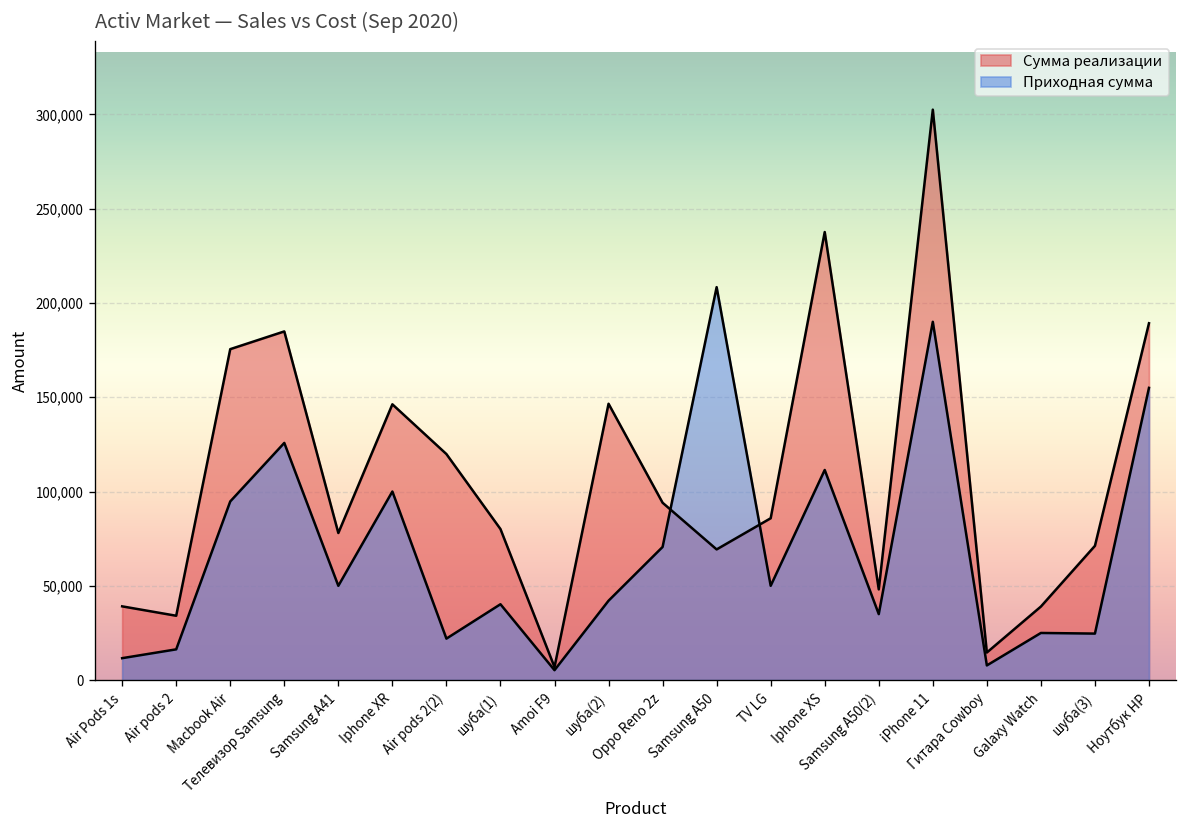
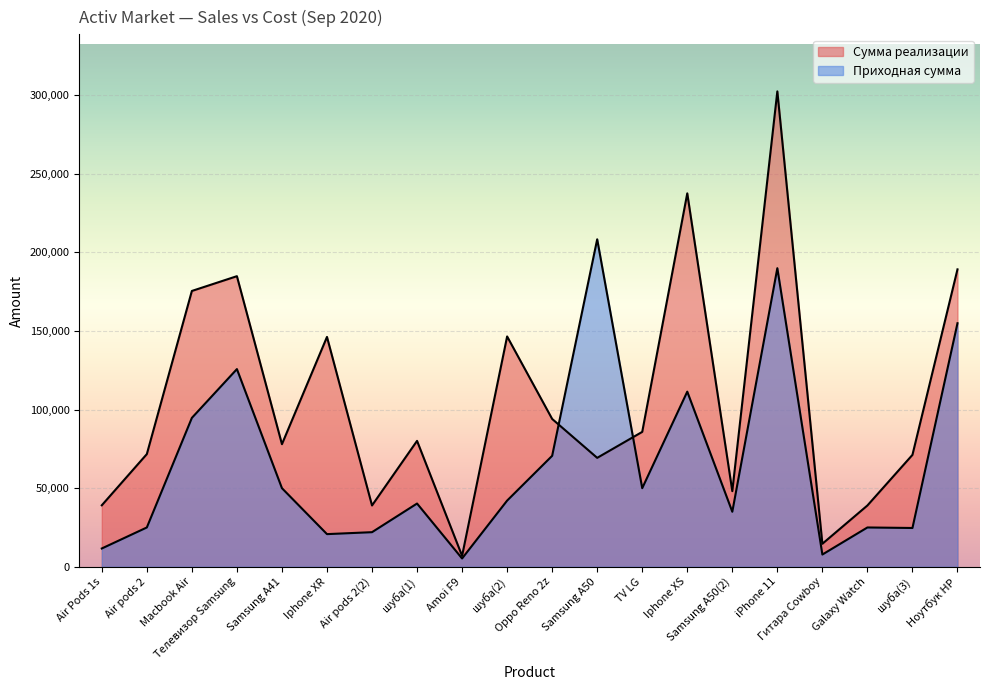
  {
    "Сумма реализации": {
      "Air Pods 1s": "39,000",
-     "Air pods 2": "34,000",
+     "Air pods 2": "72,000",
      "Macbook Air": "176,000",
      "Телевизор Samsung": "185,000",
      "Samsung A41": "78,000",
      "Iphone XR": "146,000",
-     "Air pods 2(2)": "120,000",
+     "Air pods 2(2)": "39,000",
      "шуба(1)": "80,000",
      "Amoi F9": "7,000",
      "шуба(2)": "147,000",
      "Oppo Reno 2z": "94,000",
      "Samsung A50": "69,000",
      "TV LG": "86,000",
      "Iphone XS": "238,000",
      "Samsung A50(2)": "48,000",
      "iPhone 11": "303,000",
      "Гитара Cowboy": "15,000",
      "Galaxy Watch": "39,000",
      "шуба(3)": "71,000",
      "Ноутбук HP": "189,000"
    },
    "Приходная сумма": {
      "Air Pods 1s": "12,000",
-     "Air pods 2": "16,000",
+     "Air pods 2": "25,000",
      "Macbook Air": "95,000",
      "Телевизор Samsung": "126,000",
      "Samsung A41": "50,000",
-     "Iphone XR": "100,000",
+     "Iphone XR": "21,000",
      "Air pods 2(2)": "22,000",
      "шуба(1)": "40,000",
      "Amoi F9": "5,000",
      "шуба(2)": "42,000",
      "Oppo Reno 2z": "71,000",
      "Samsung A50": "208,000",
      "TV LG": "50,000",
      "Iphone XS": "111,000",
      "Samsung A50(2)": "35,000",
      "iPhone 11": "190,000",
      "Гитара Cowboy": "8,000",
      "Galaxy Watch": "25,000",
      "шуба(3)": "25,000",
      "Ноутбук HP": "155,000"
    }
  }
